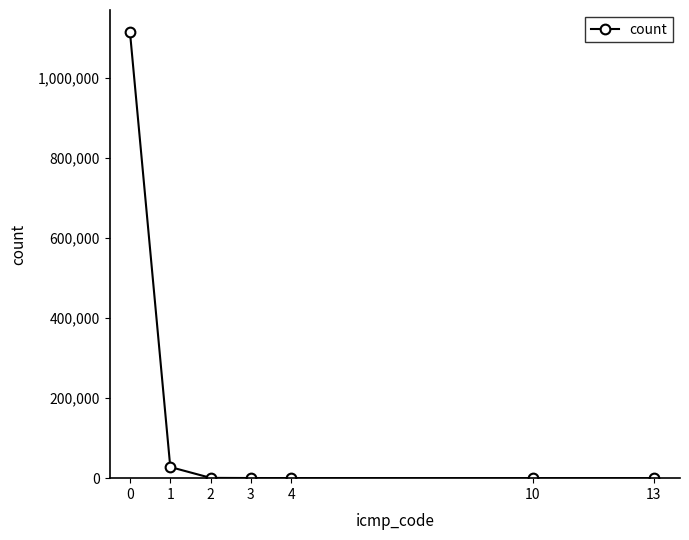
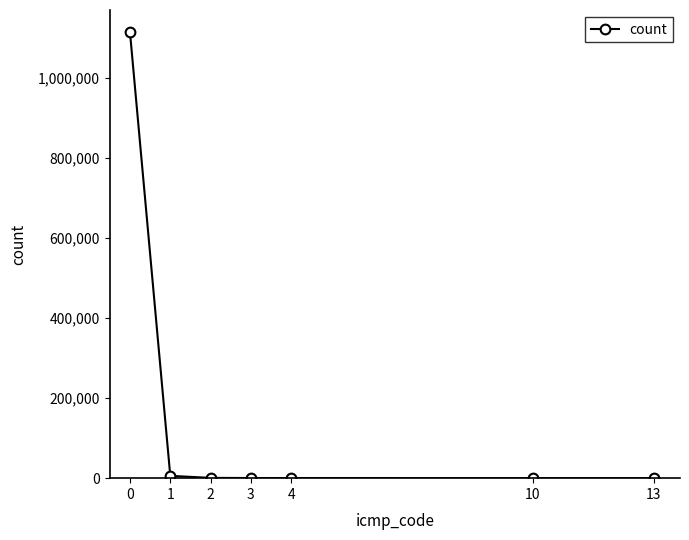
  {
    "0": "1,110,000",
-   "1": "30,000",
+   "1": "10,000",
    "2": "0",
    "3": "0",
    "4": "0",
    "10": "0",
    "13": "0"
  }
